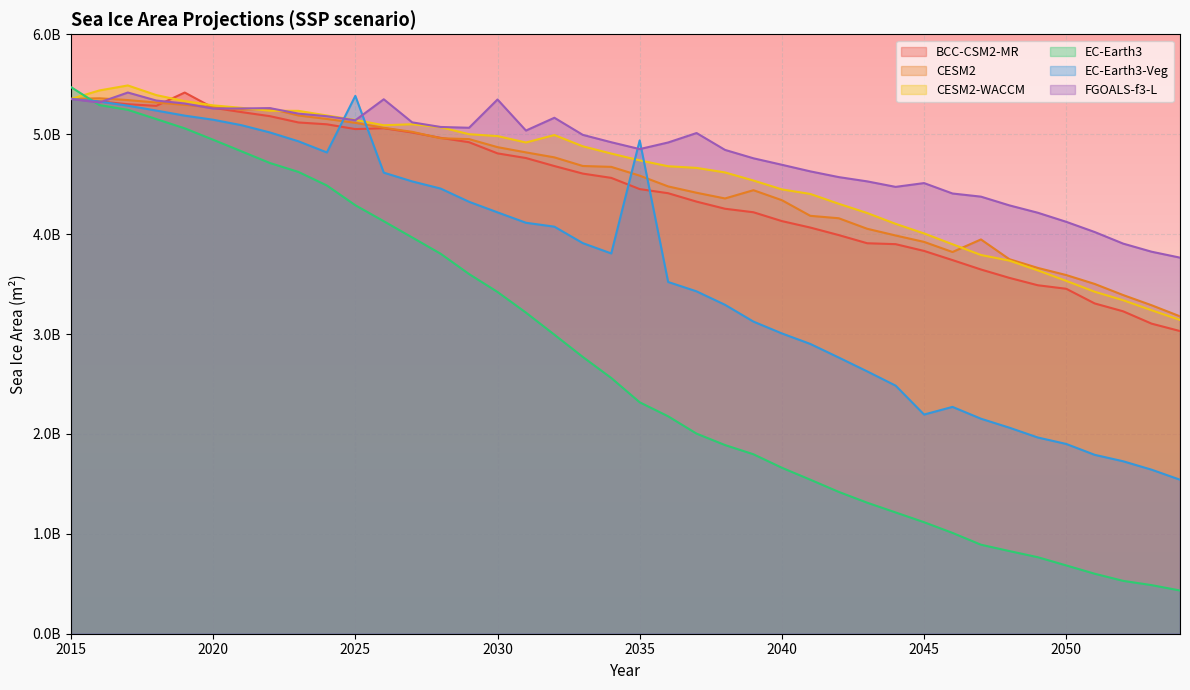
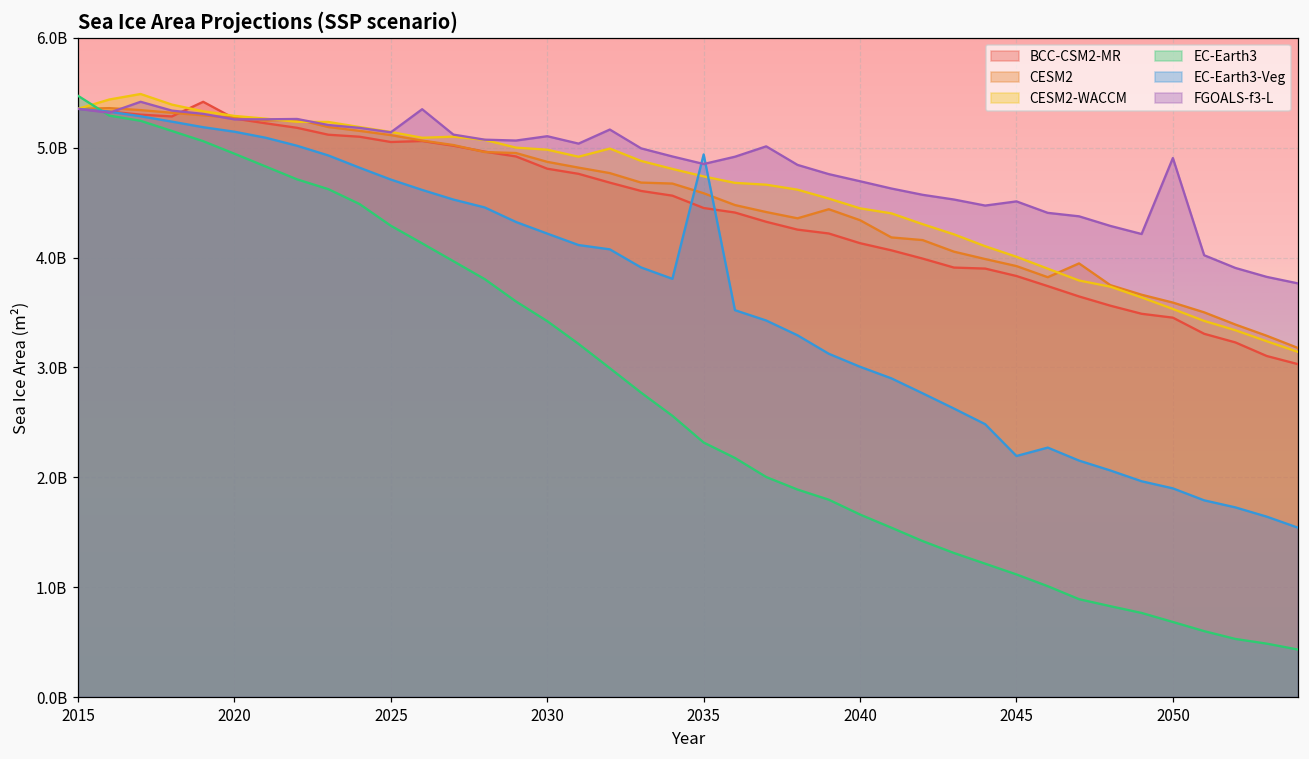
  {
    "EC-Earth3": {
      "2015": 5500000000,
      "2020": 4900000000,
      "2025": 4300000000,
      "2030": 3400000000,
      "2035": 2300000000,
      "2040": 1700000000,
      "2045": 1100000000,
      "2050": 700000000
    },
    "EC-Earth3-Veg": {
      "2020": 5100000000,
-     "2025": 5400000000,
+     "2025": 4700000000,
      "2030": 4200000000,
      "2035": 4900000000,
      "2040": 3000000000,
      "2045": 2200000000,
      "2050": 1900000000
    },
    "FGOALS-f3-L": {
-     "2030": 5300000000,
+     "2030": 5100000000,
      "2035": 4900000000,
      "2040": 4700000000,
      "2045": 4500000000,
-     "2050": 4100000000
+     "2050": 4900000000
    }
  }
